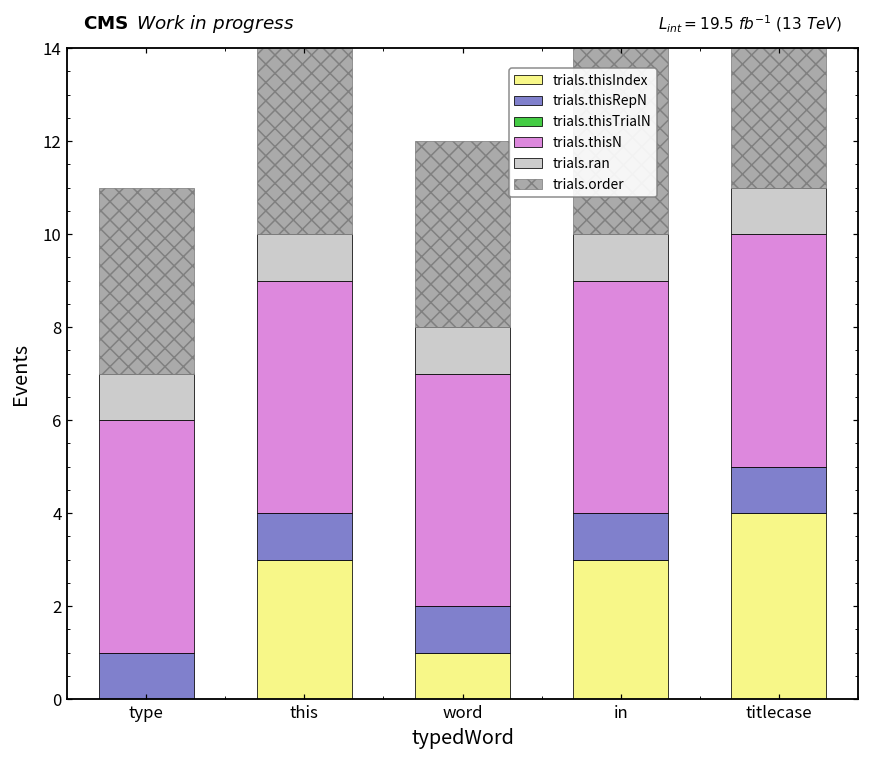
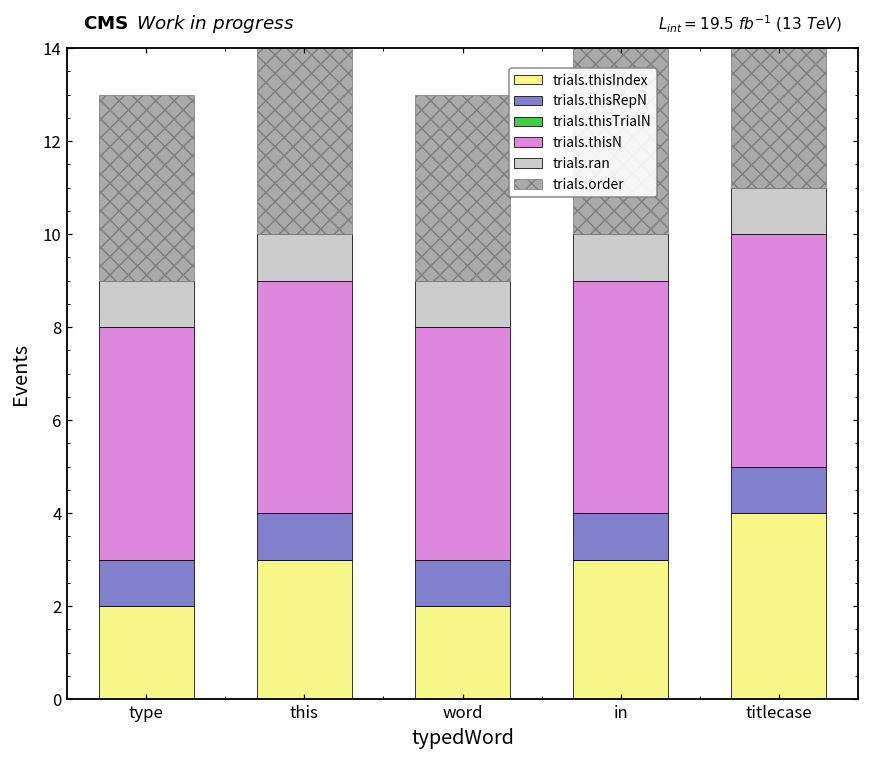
  {
    "trials.thisIndex": {
-     "type": 0,
+     "type": 2,
      "this": 3,
-     "word": 1,
+     "word": 2,
      "in": 3,
      "titlecase": 4
    },
    "trials.thisN": {
      "type": 5,
      "this": 5,
      "word": 5,
      "in": 5,
      "titlecase": 5
    }
  }
